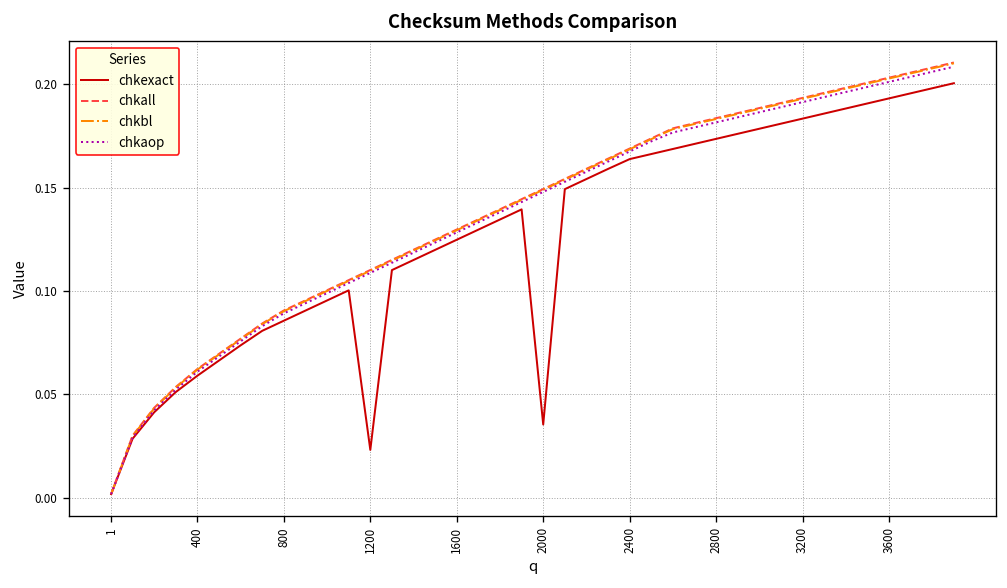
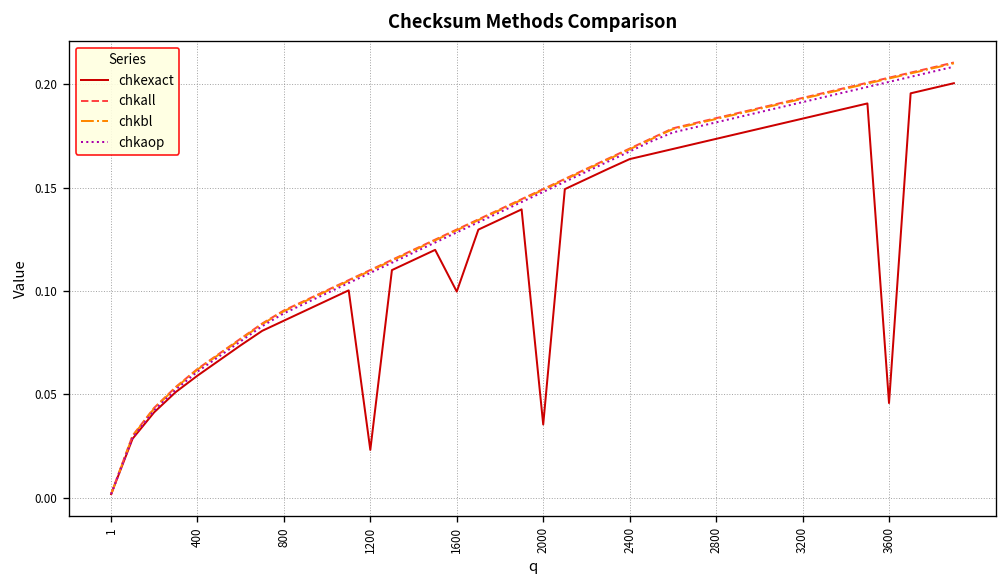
  {
    "chkexact": {
      "400": 0.059,
      "800": 0.086,
      "1200": 0.023,
-     "1600": 0.125,
+     "1600": 0.100,
      "2000": 0.035,
      "2400": 0.164,
      "2800": 0.174,
      "3200": 0.183,
-     "3600": 0.193
+     "3600": 0.046
    },
    "chkaop": {
      "2800": 0.181,
      "3200": 0.191,
      "3600": 0.201
    }
  }
